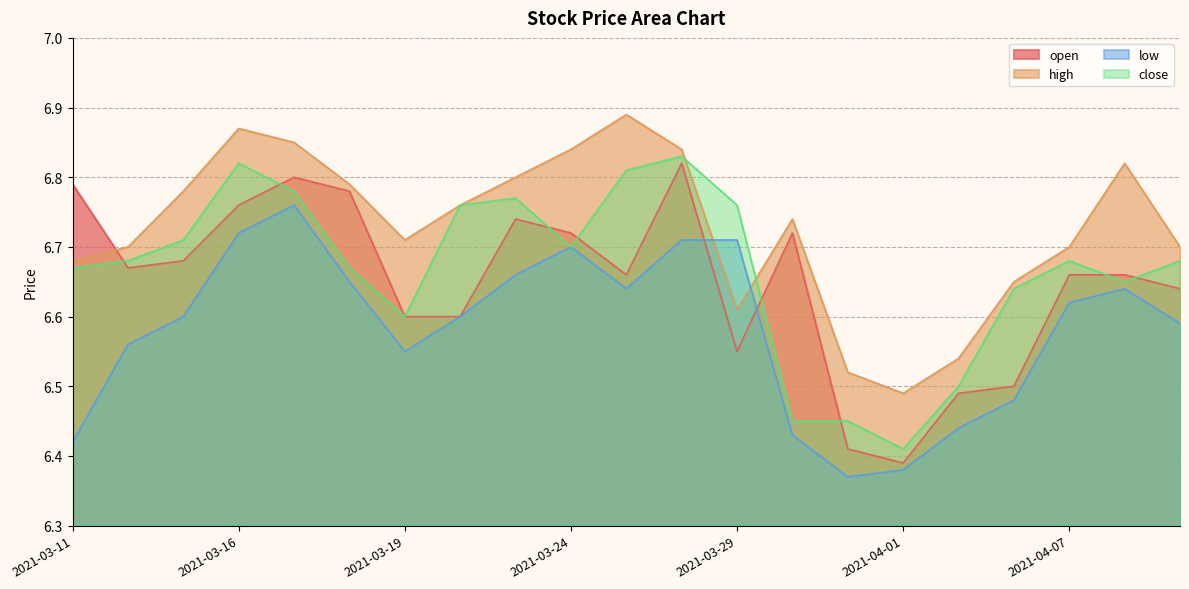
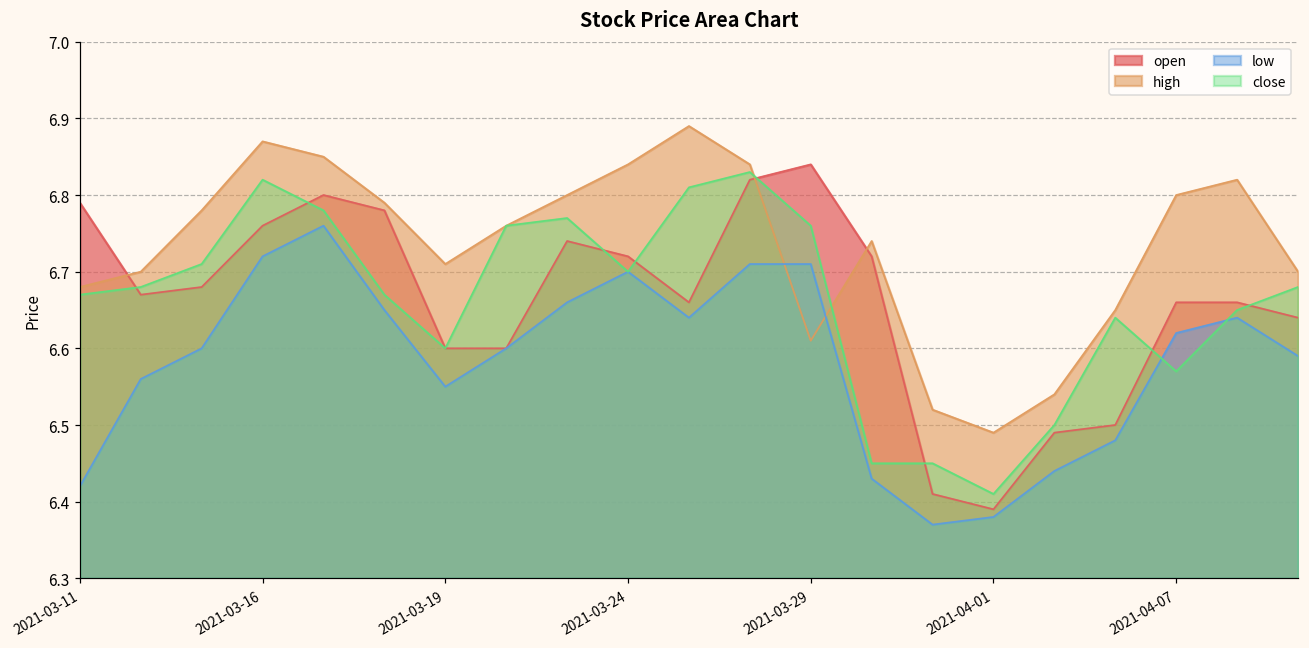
  {
    "open": {
      "2021-03-11": 6.79,
      "2021-03-16": 6.76,
      "2021-03-24": 6.72,
-     "2021-03-29": 6.55,
+     "2021-03-29": 6.84,
      "2021-04-01": 6.39,
      "2021-04-07": 6.66
    },
    "high": {
      "2021-03-11": 6.68,
      "2021-03-16": 6.87,
      "2021-03-19": 6.71,
      "2021-03-24": 6.84,
      "2021-03-29": 6.61,
      "2021-04-01": 6.49,
-     "2021-04-07": 6.7
+     "2021-04-07": 6.8
    },
    "low": {
      "2021-03-11": 6.42,
      "2021-03-16": 6.72,
      "2021-03-19": 6.55,
      "2021-03-29": 6.71,
      "2021-04-01": 6.38,
      "2021-04-07": 6.62
    },
    "close": {
      "2021-03-11": 6.67,
      "2021-03-16": 6.82,
      "2021-03-29": 6.76,
      "2021-04-01": 6.41,
-     "2021-04-07": 6.68
+     "2021-04-07": 6.57
    }
  }
